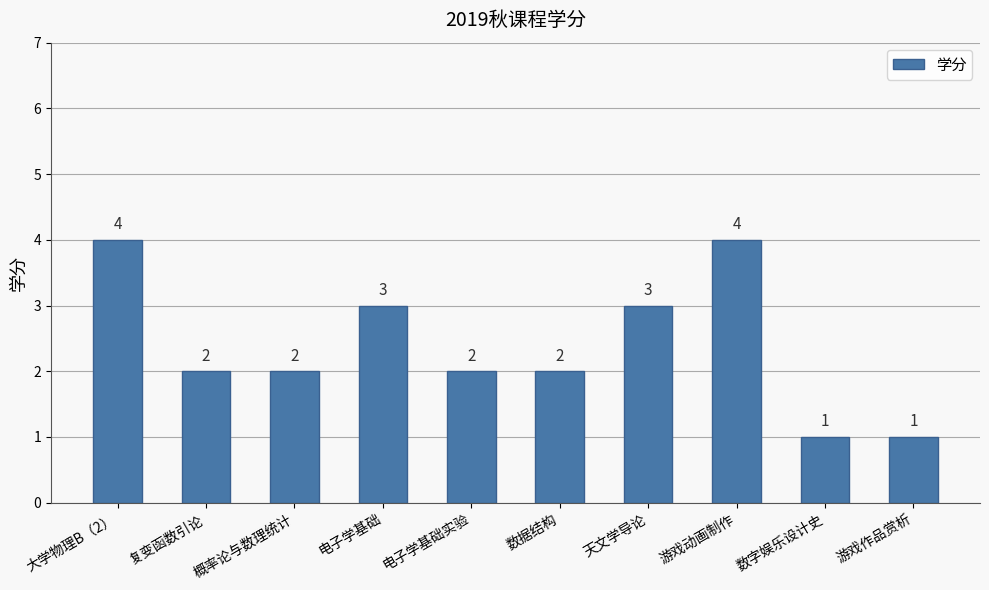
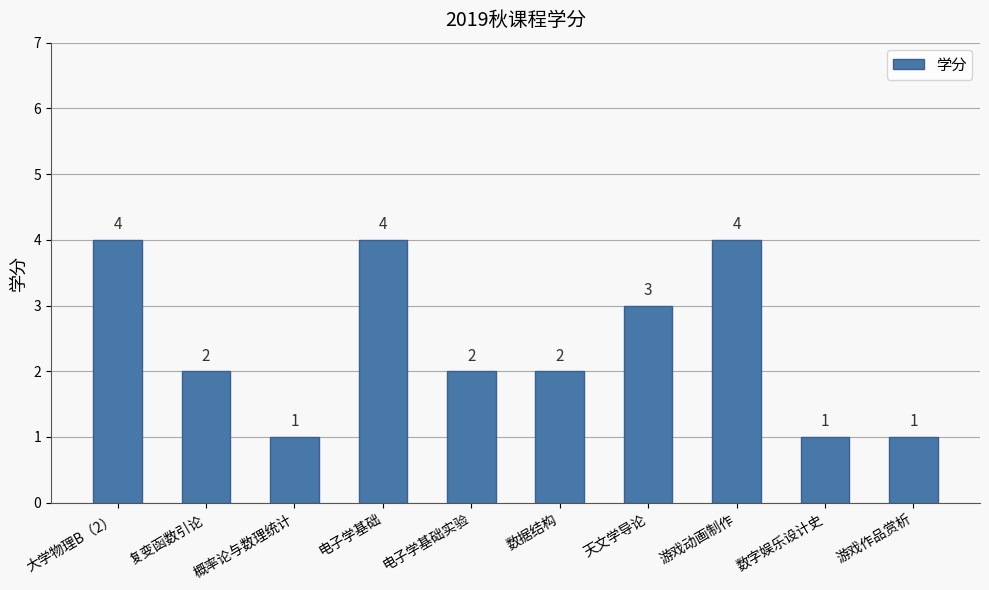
  {
    "大学物理B（2）": 4,
    "复变函数引论": 2,
-   "概率论与数理统计": 2,
-   "电子学基础": 3,
+   "概率论与数理统计": 1,
+   "电子学基础": 4,
    "电子学基础实验": 2,
    "数据结构": 2,
    "天文学导论": 3,
    "游戏动画制作": 4,
    "数字娱乐设计史": 1,
    "游戏作品赏析": 1
  }
